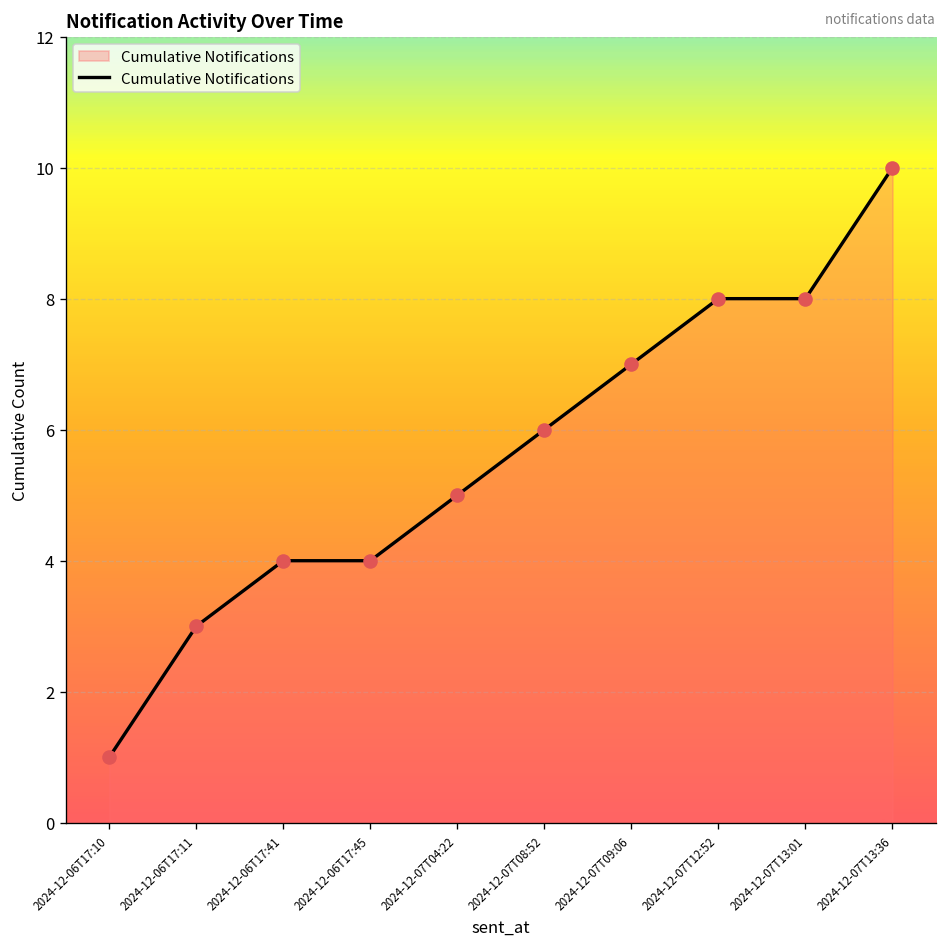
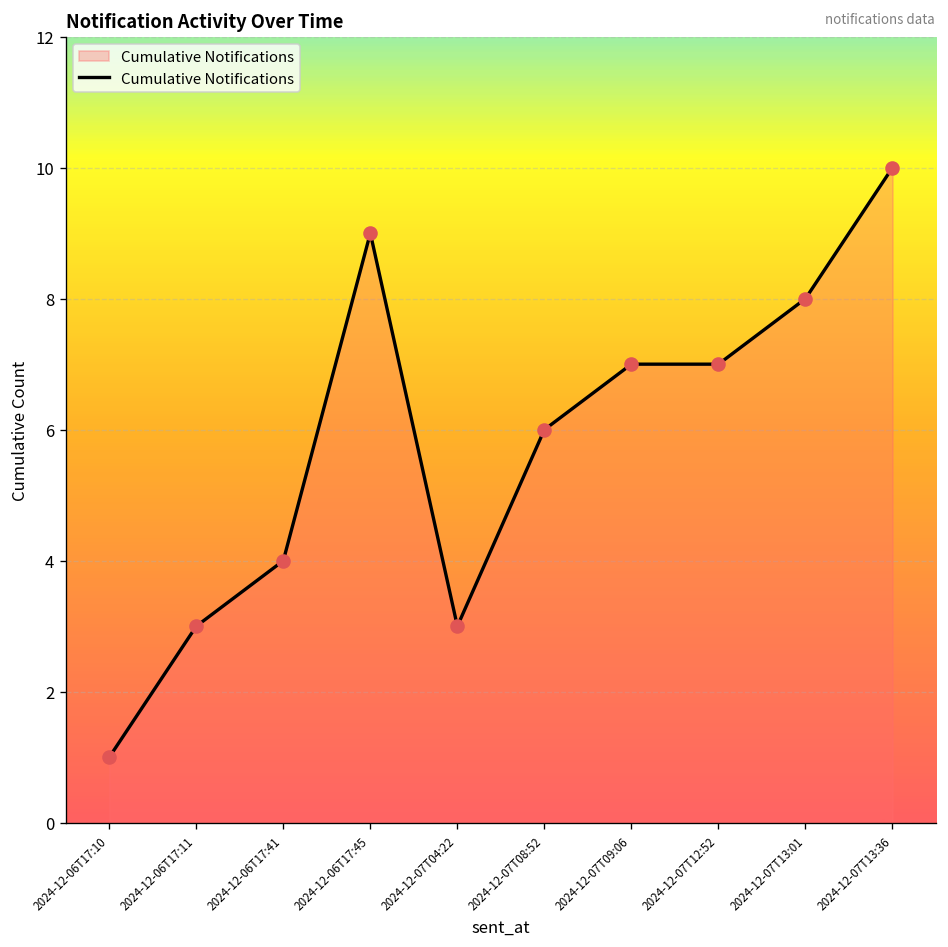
  {
    "2024-12-06T17:10": 1,
    "2024-12-06T17:11": 3,
    "2024-12-06T17:41": 4,
-   "2024-12-06T17:45": 4,
-   "2024-12-07T04:22": 5,
+   "2024-12-06T17:45": 9,
+   "2024-12-07T04:22": 3,
    "2024-12-07T08:52": 6,
    "2024-12-07T09:06": 7,
-   "2024-12-07T12:52": 8,
+   "2024-12-07T12:52": 7,
    "2024-12-07T13:01": 8,
    "2024-12-07T13:36": 10
  }
